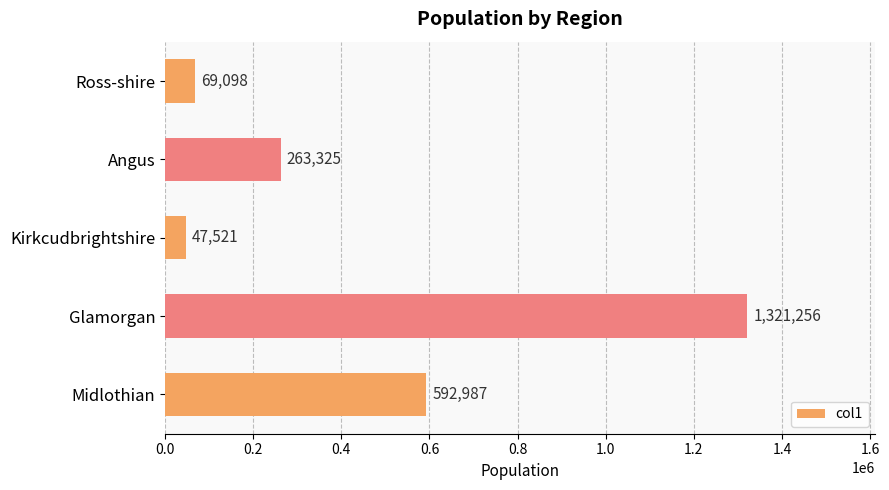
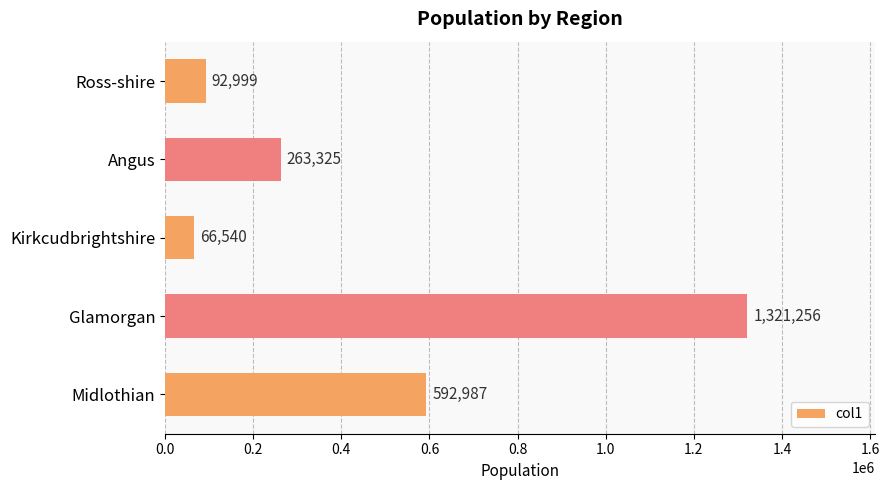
  {
-   "Ross-shire": "69,098",
+   "Ross-shire": "92,999",
    "Angus": "263,325",
-   "Kirkcudbrightshire": "47,521",
+   "Kirkcudbrightshire": "66,540",
    "Glamorgan": "1,321,256",
    "Midlothian": "592,987"
  }
